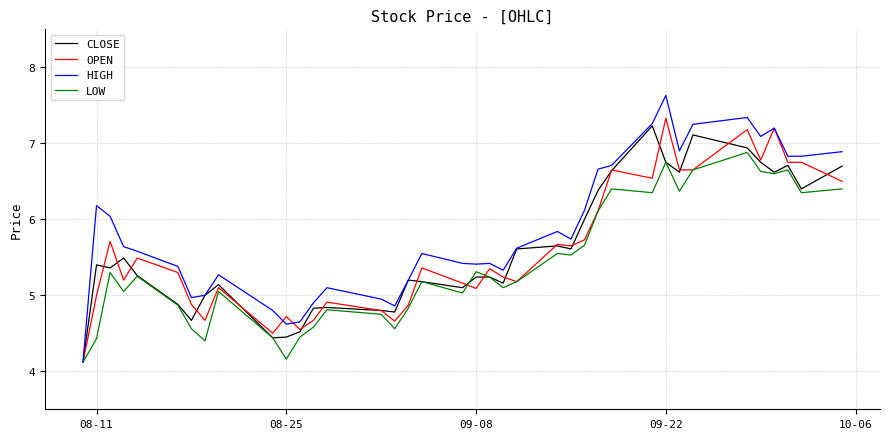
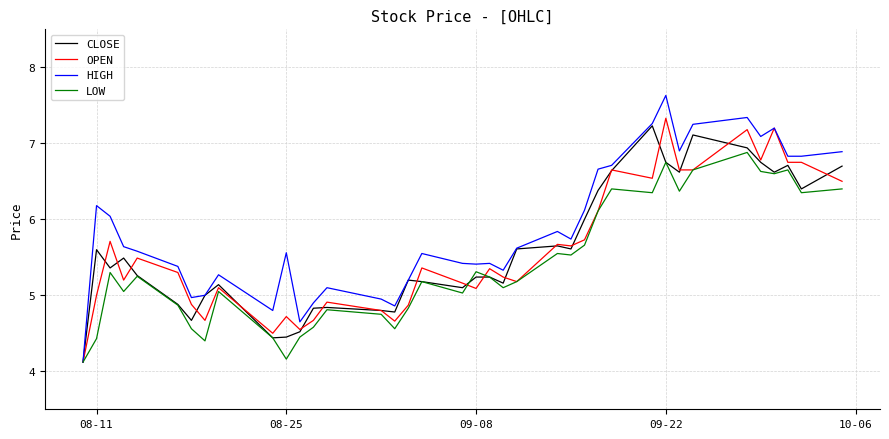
  {
    "CLOSE": {
-     "08-11": 5.4,
+     "08-11": 5.6,
      "08-25": 4.5,
      "09-08": 5.2
    },
    "OPEN": {
      "08-11": 5.0,
      "08-25": 4.7,
      "09-08": 5.1,
      "09-22": 7.3
    },
    "HIGH": {
      "08-11": 6.2,
-     "08-25": 4.6,
+     "08-25": 5.6,
      "09-08": 5.4,
      "09-22": 7.6
    },
    "LOW": {
      "08-11": 4.4,
      "08-25": 4.2,
      "09-08": 5.3
    }
  }
